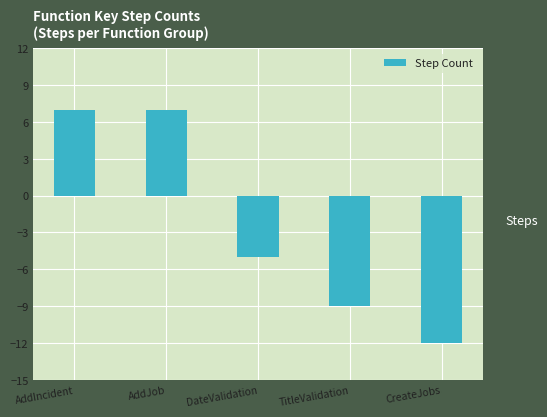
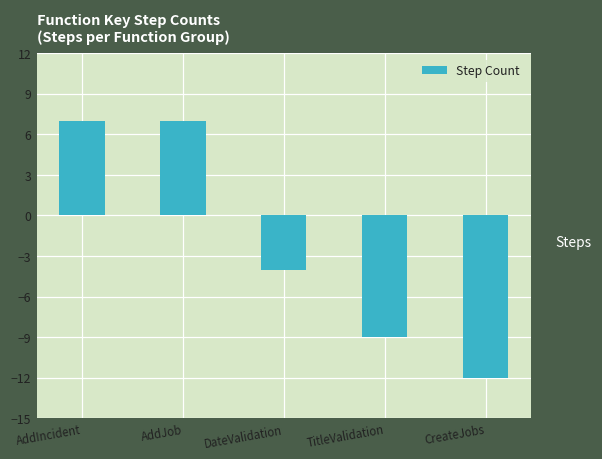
  {
    "AddIncident": 7,
    "AddJob": 7,
-   "DateValidation": -5,
+   "DateValidation": -4,
    "TitleValidation": -9,
    "CreateJobs": -12
  }
